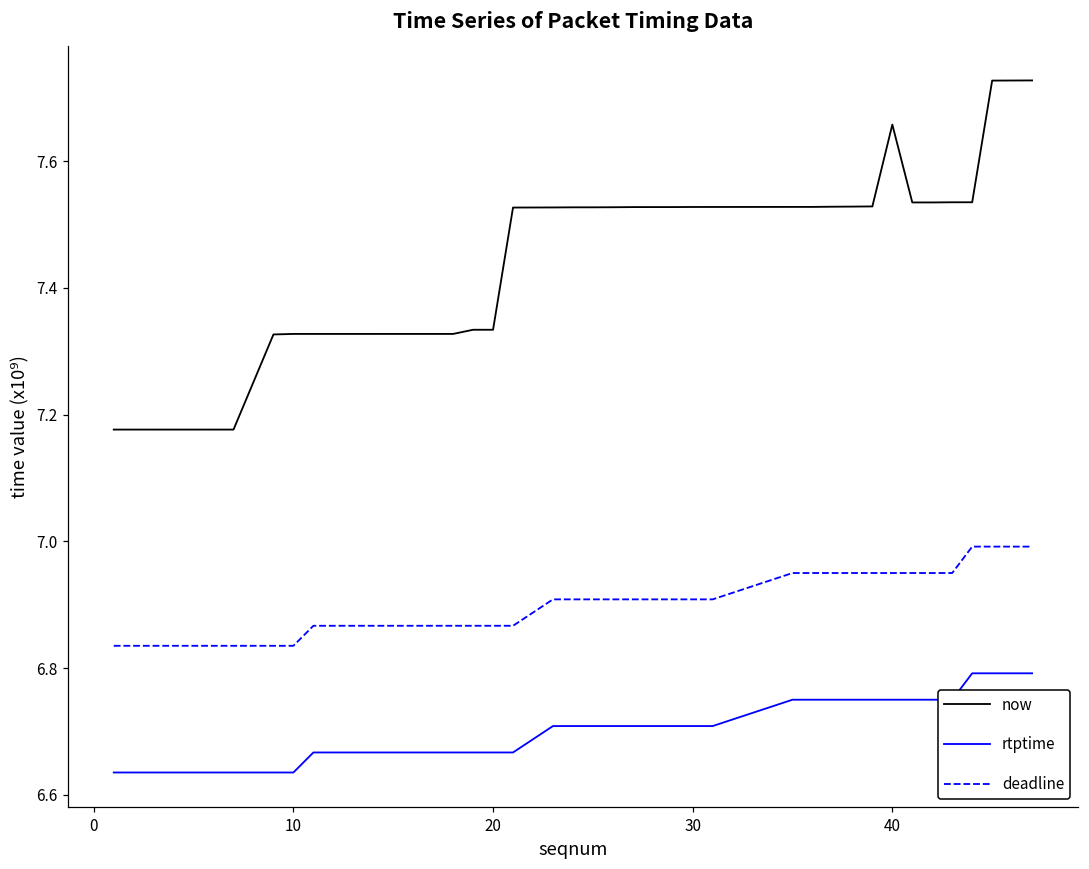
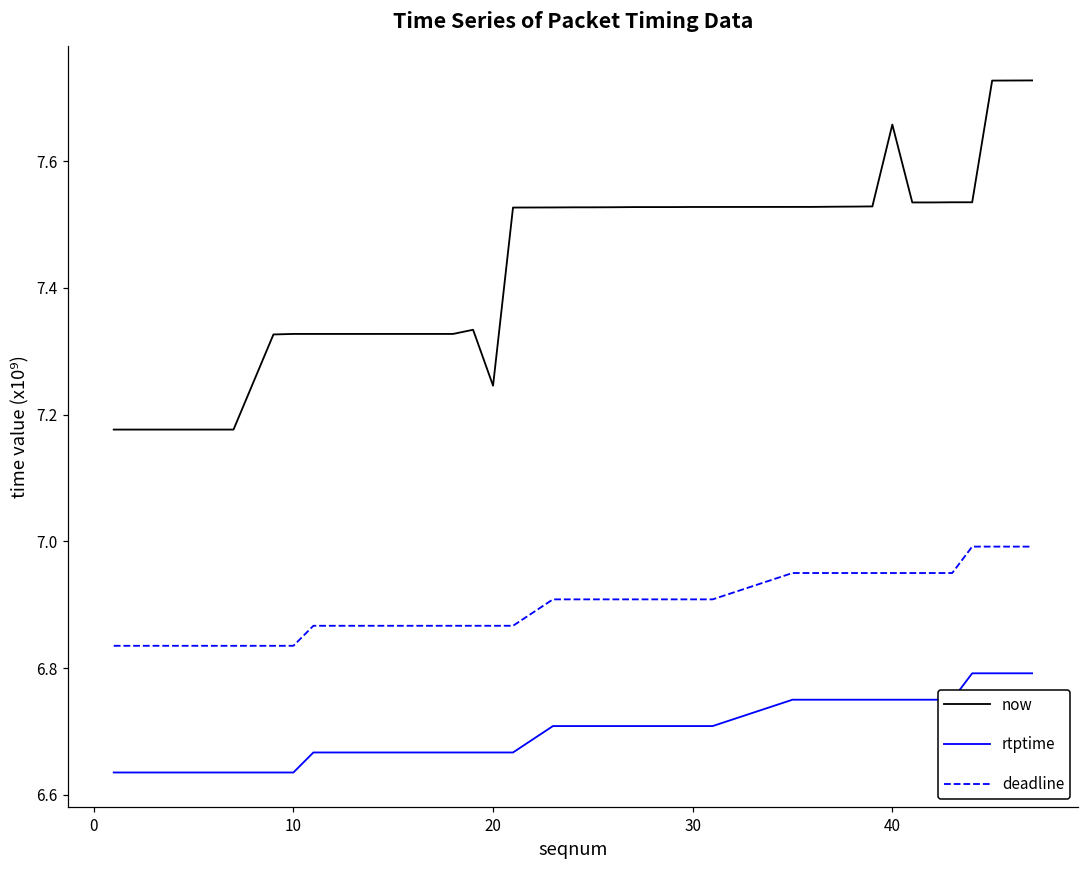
  {
    "now": {
      "10": 7.33,
-     "20": 7.33,
+     "20": 7.25,
      "30": 7.53,
      "40": 7.66
    }
  }
